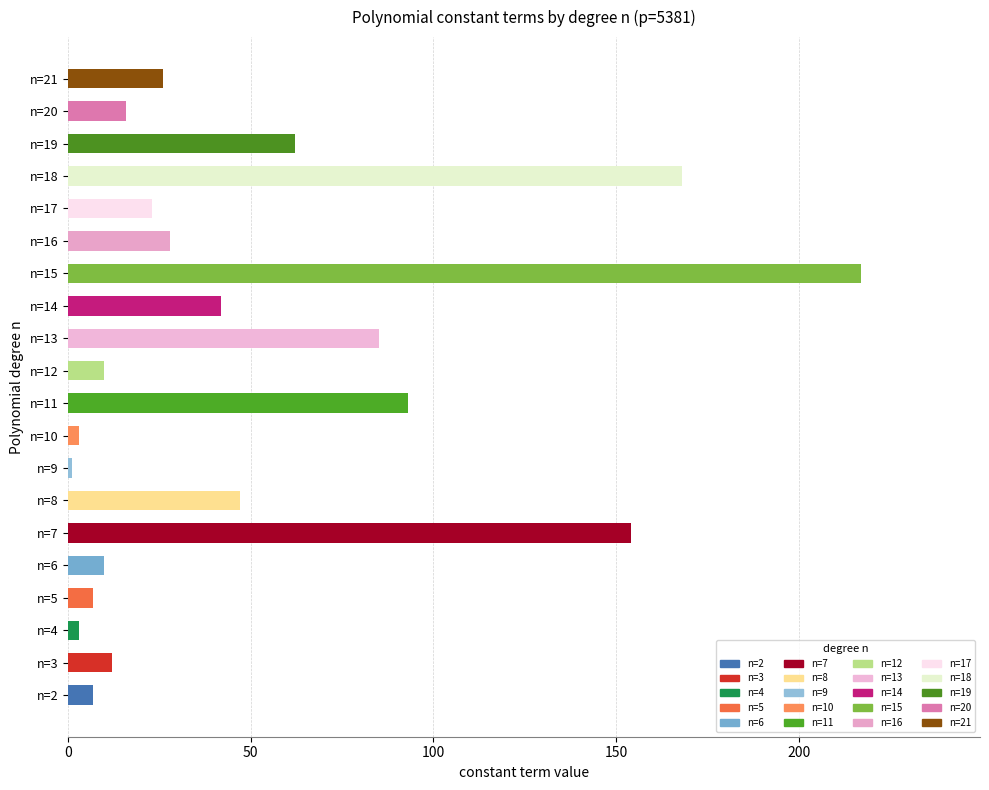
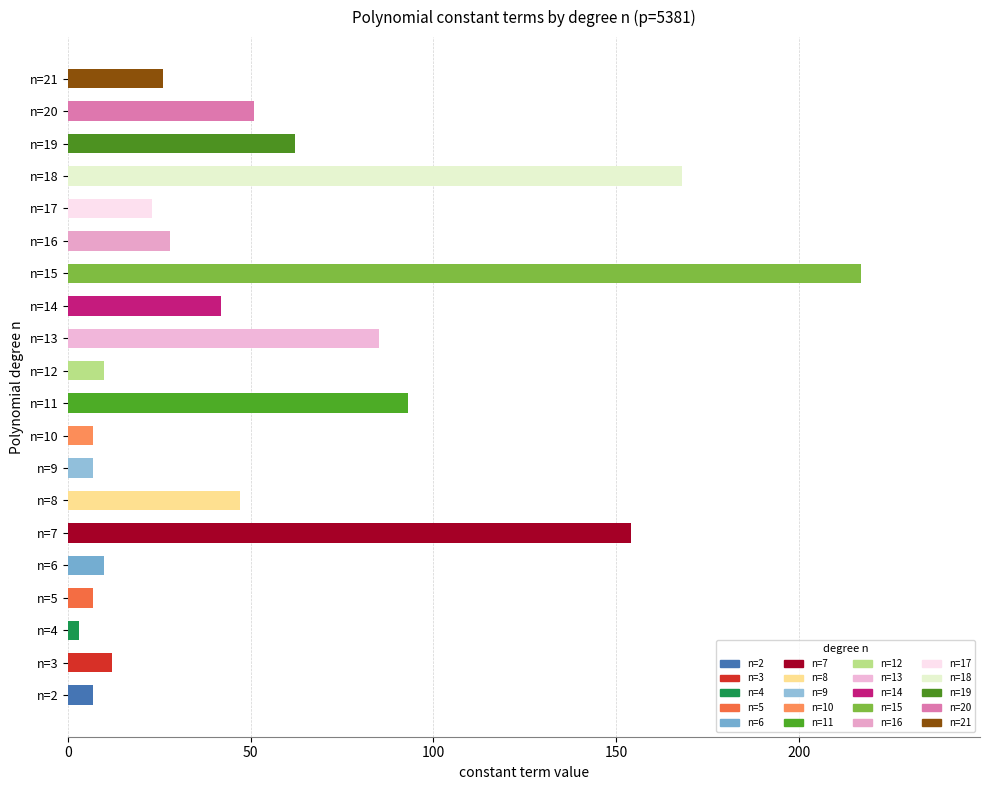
  {
    "n=21": 26,
-   "n=20": 16,
+   "n=20": 51,
    "n=19": 62,
    "n=18": 168,
    "n=17": 23,
    "n=16": 28,
    "n=15": 217,
    "n=14": 42,
    "n=13": 85,
    "n=12": 10,
    "n=11": 93,
-   "n=10": 3,
-   "n=9": 1,
+   "n=10": 7,
+   "n=9": 7,
    "n=8": 47,
    "n=7": 154,
    "n=6": 10,
    "n=5": 7,
    "n=4": 3,
    "n=3": 12,
    "n=2": 7
  }
